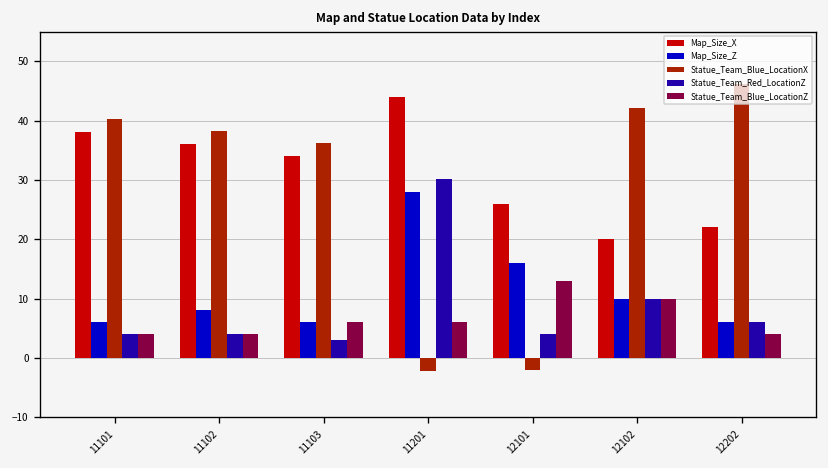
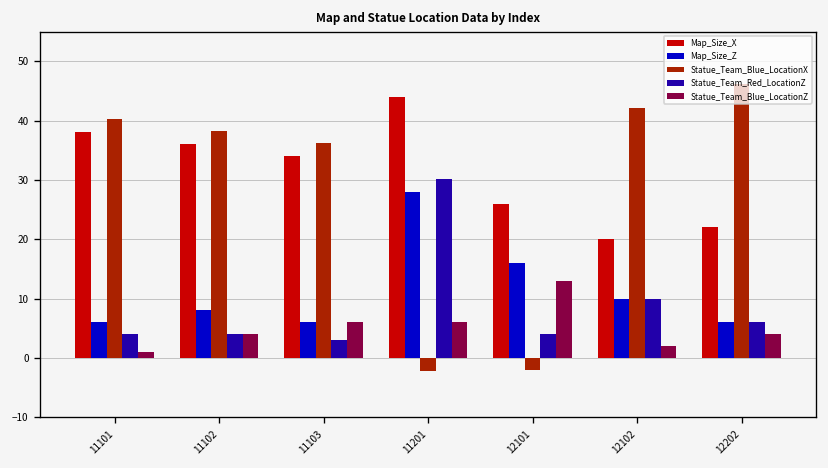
  {
    "Statue_Team_Blue_LocationZ": {
-     "11101": 4,
+     "11101": 1,
      "11102": 4,
      "11103": 6,
      "11201": 6,
      "12101": 13,
-     "12102": 10,
+     "12102": 2,
      "12202": 4
    }
  }
